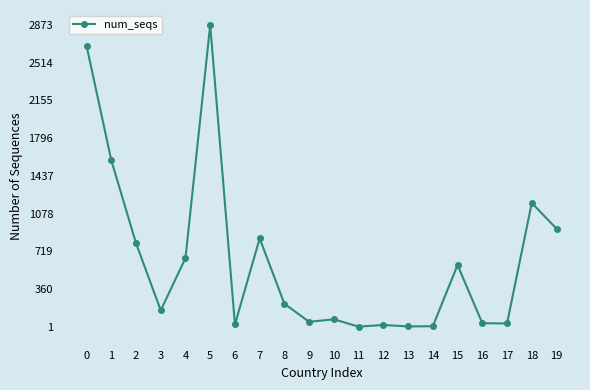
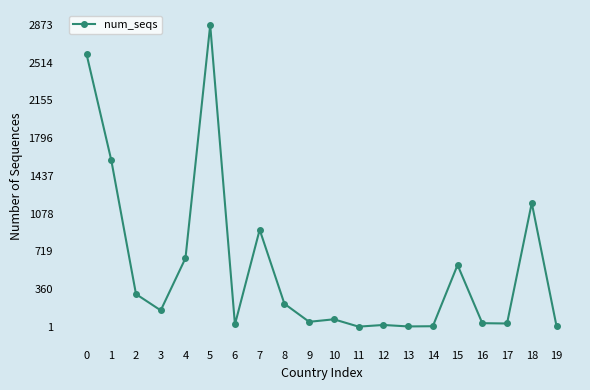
  {
-   "0": 2680,
+   "0": 2600,
    "1": 1590,
-   "2": 800,
+   "2": 310,
    "3": 160,
    "4": 650,
    "5": 2870,
    "6": 20,
-   "7": 840,
+   "7": 920,
    "8": 220,
    "9": 50,
    "10": 70,
    "11": 0,
    "12": 20,
    "13": 0,
    "14": 10,
    "15": 590,
    "16": 30,
    "17": 30,
    "18": 1180,
-   "19": 930
+   "19": 10
  }
